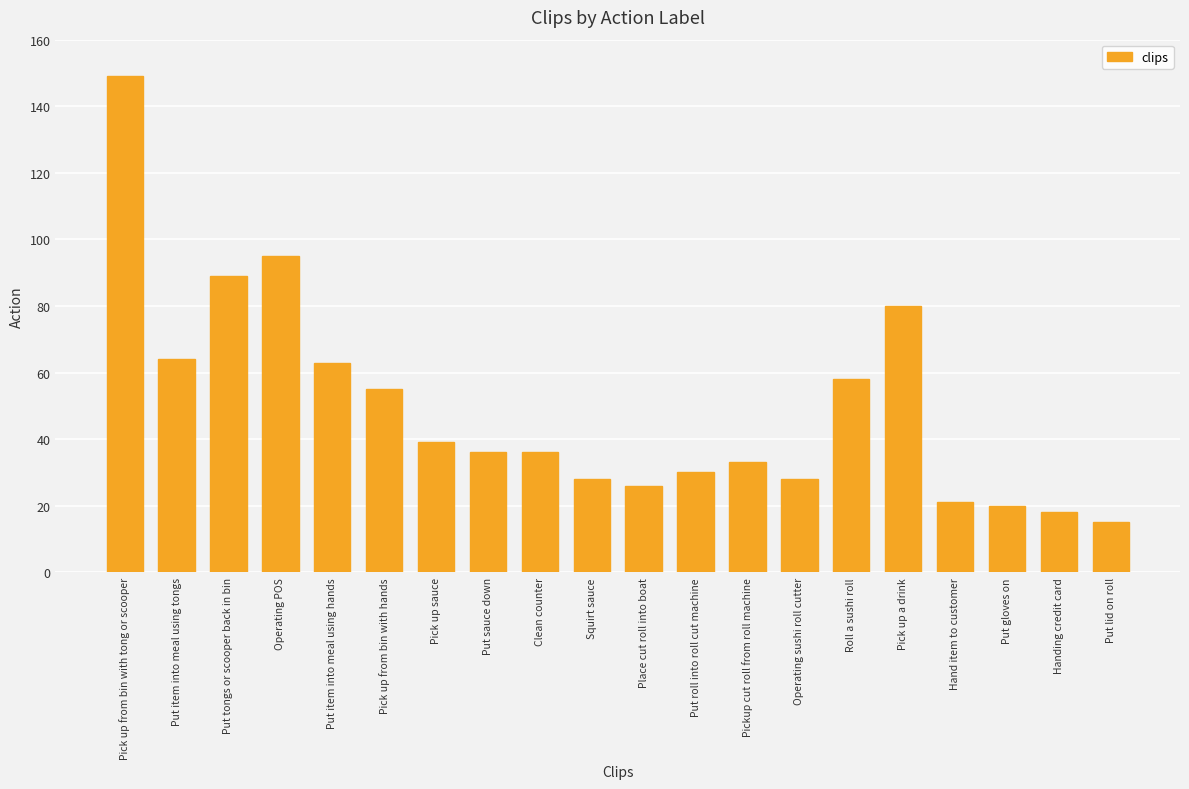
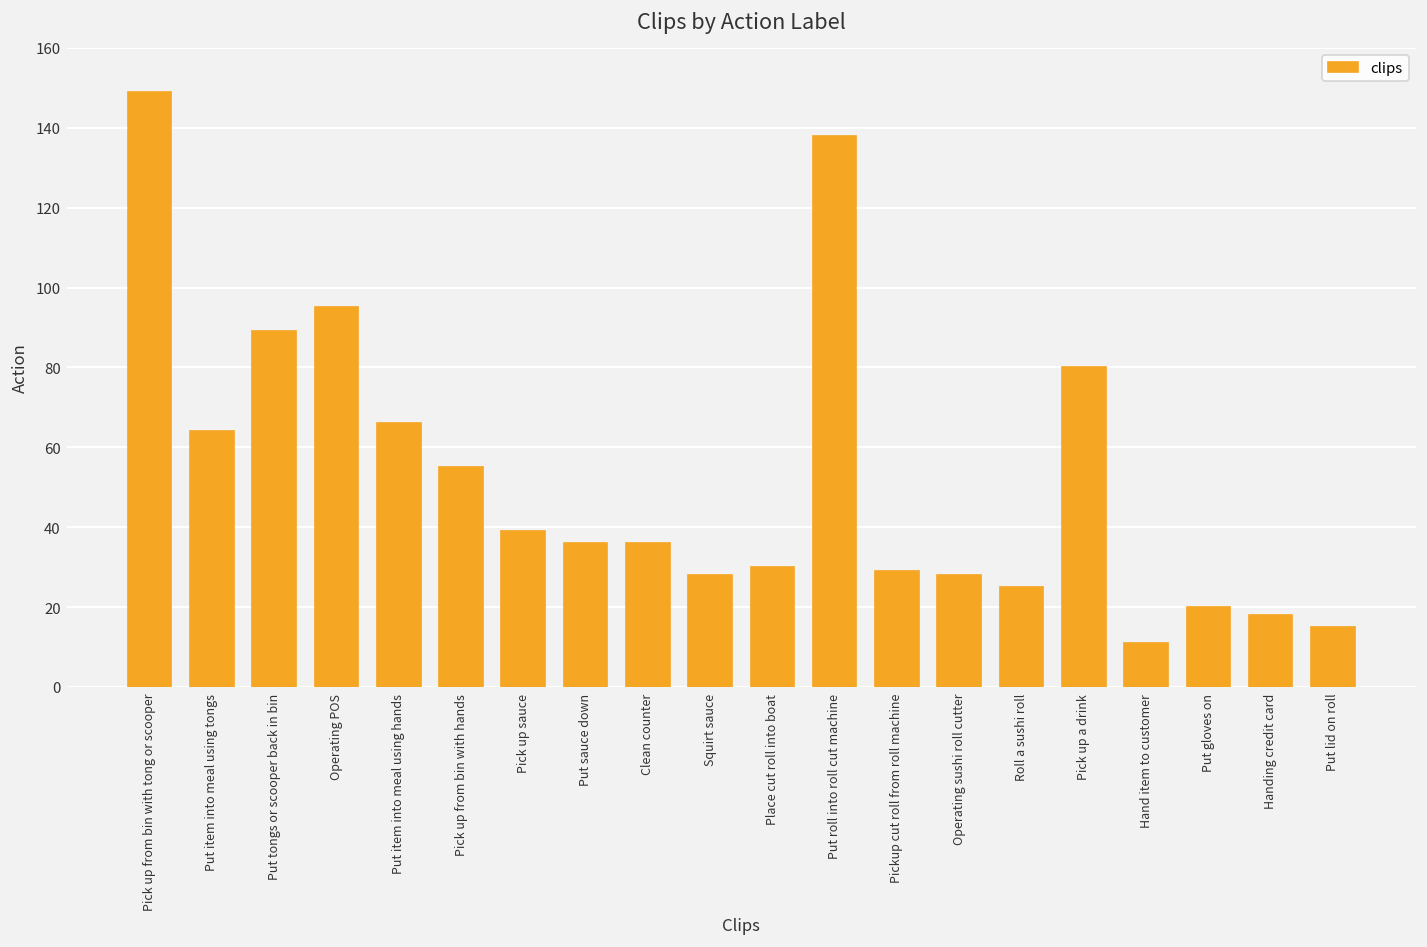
  {
    "Pick up from bin with tong or scooper": 149,
    "Put item into meal using tongs": 64,
    "Put tongs or scooper back in bin": 89,
    "Operating POS": 95,
-   "Put item into meal using hands": 63,
+   "Put item into meal using hands": 66,
    "Pick up from bin with hands": 55,
    "Pick up sauce": 39,
    "Put sauce down": 36,
    "Clean counter": 36,
    "Squirt sauce": 28,
-   "Place cut roll into boat": 26,
-   "Put roll into roll cut machine": 30,
-   "Pickup cut roll from roll machine": 33,
+   "Place cut roll into boat": 30,
+   "Put roll into roll cut machine": 138,
+   "Pickup cut roll from roll machine": 29,
    "Operating sushi roll cutter": 28,
-   "Roll a sushi roll": 58,
+   "Roll a sushi roll": 25,
    "Pick up a drink": 80,
-   "Hand item to customer": 21,
+   "Hand item to customer": 11,
    "Put gloves on": 20,
    "Handing credit card": 18,
    "Put lid on roll": 15
  }
